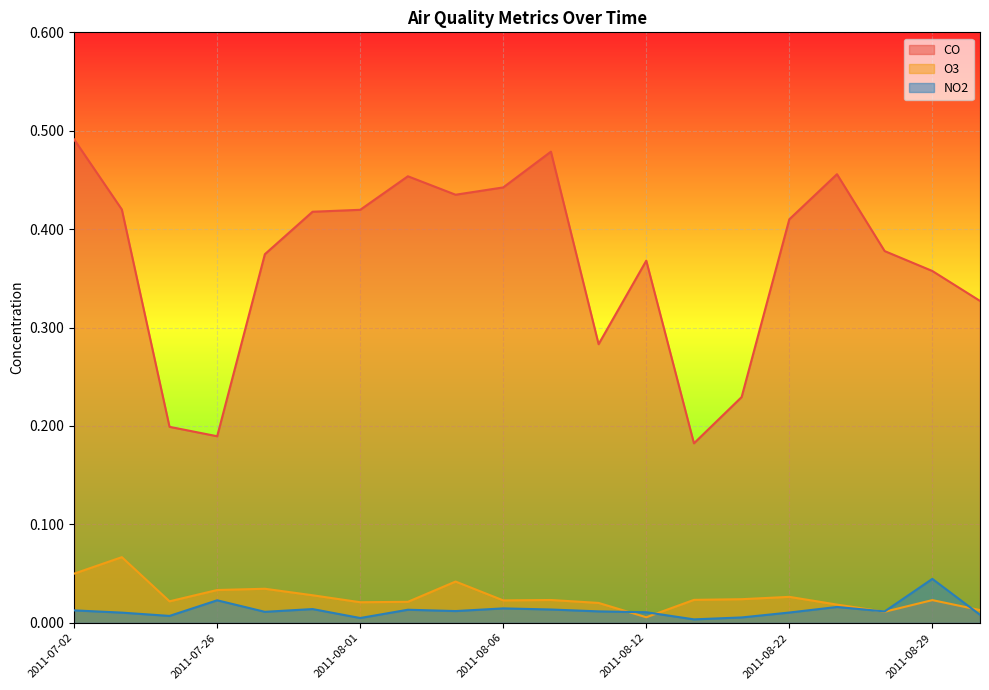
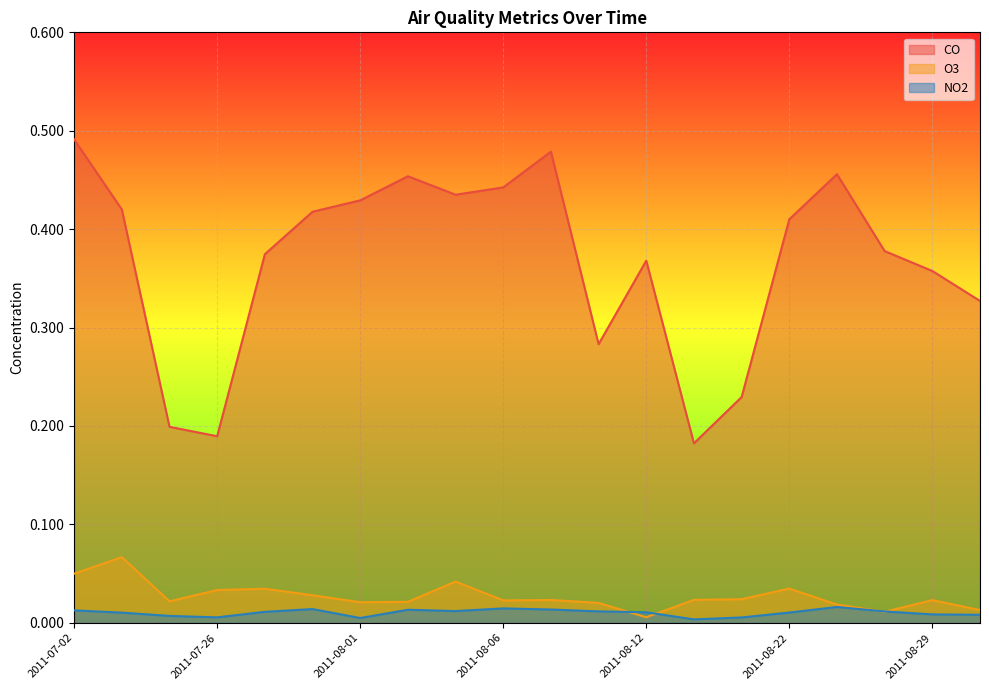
  {
    "CO": {
      "2011-07-02": 0.49,
      "2011-07-26": 0.19,
-     "2011-08-01": 0.42,
+     "2011-08-01": 0.43,
      "2011-08-06": 0.44,
      "2011-08-12": 0.37,
      "2011-08-22": 0.41,
      "2011-08-29": 0.36
    },
    "O3": {
      "2011-07-02": 0.05,
      "2011-07-26": 0.03,
      "2011-08-01": 0.02,
      "2011-08-06": 0.02,
      "2011-08-12": 0.01,
-     "2011-08-22": 0.026,
+     "2011-08-22": 0.035,
      "2011-08-29": 0.02
    },
    "NO2": {
      "2011-07-02": 0.01,
-     "2011-07-26": 0.02,
+     "2011-07-26": 0.01,
      "2011-08-01": 0.00,
      "2011-08-06": 0.01,
      "2011-08-12": 0.01,
      "2011-08-22": 0.01,
-     "2011-08-29": 0.04
+     "2011-08-29": 0.01
    }
  }
